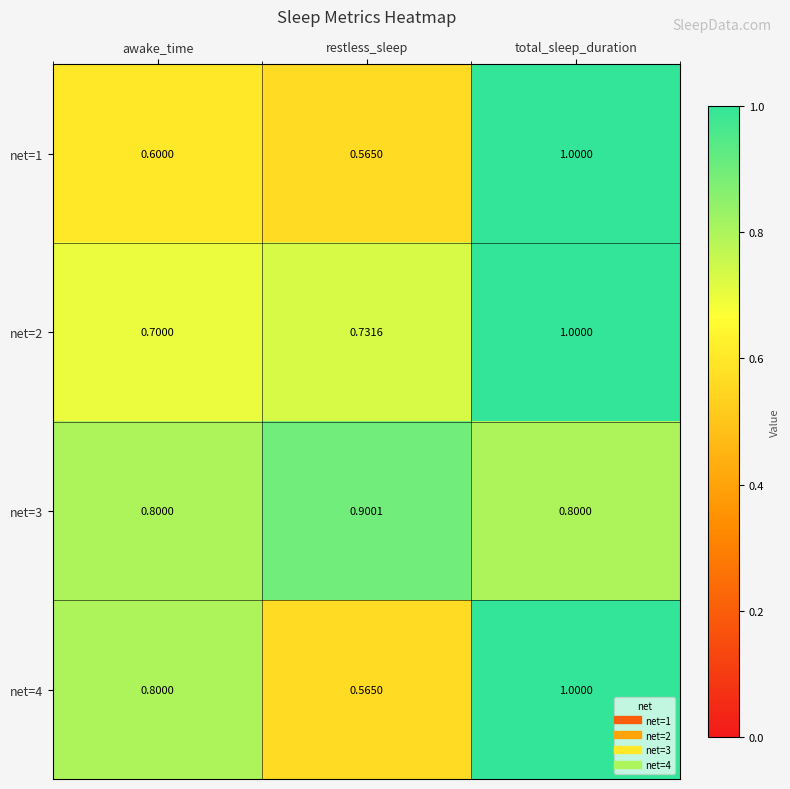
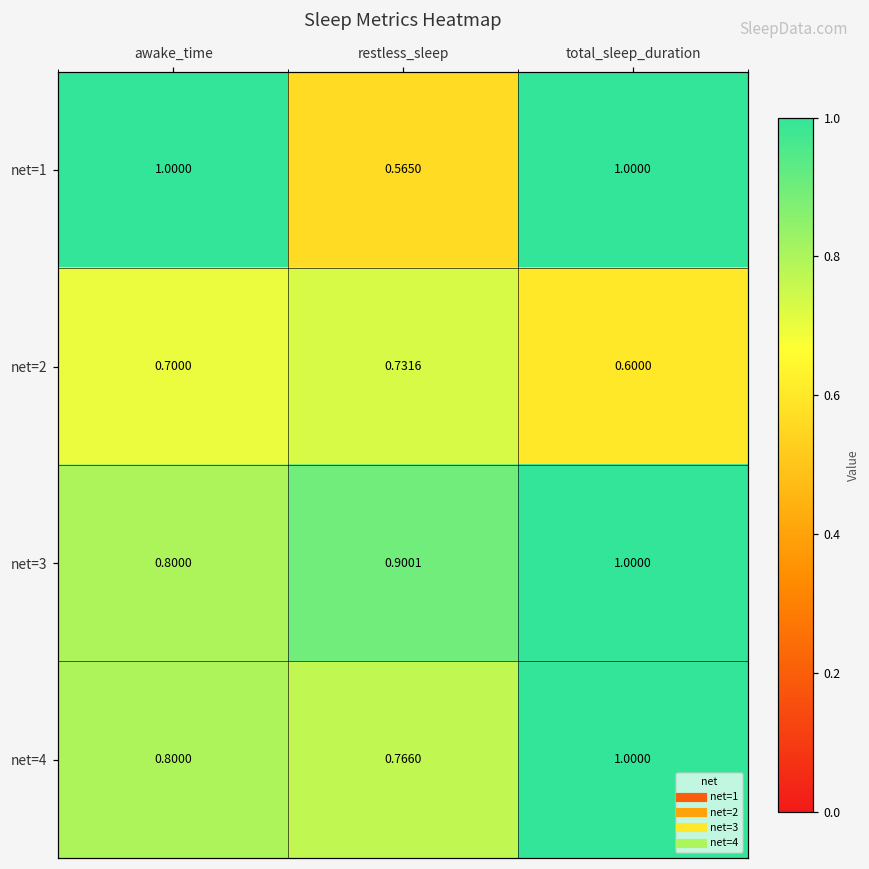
  {
    "net=1": {
-     "awake_time": 0.6000,
+     "awake_time": 1.0000,
      "restless_sleep": 0.5650,
      "total_sleep_duration": 1.0000
    },
    "net=2": {
      "awake_time": 0.7000,
      "restless_sleep": 0.7316,
-     "total_sleep_duration": 1.0000
+     "total_sleep_duration": 0.6000
    },
    "net=3": {
      "awake_time": 0.8000,
      "restless_sleep": 0.9001,
-     "total_sleep_duration": 0.8000
+     "total_sleep_duration": 1.0000
    },
    "net=4": {
      "awake_time": 0.8000,
-     "restless_sleep": 0.5650,
+     "restless_sleep": 0.7660,
      "total_sleep_duration": 1.0000
    }
  }
